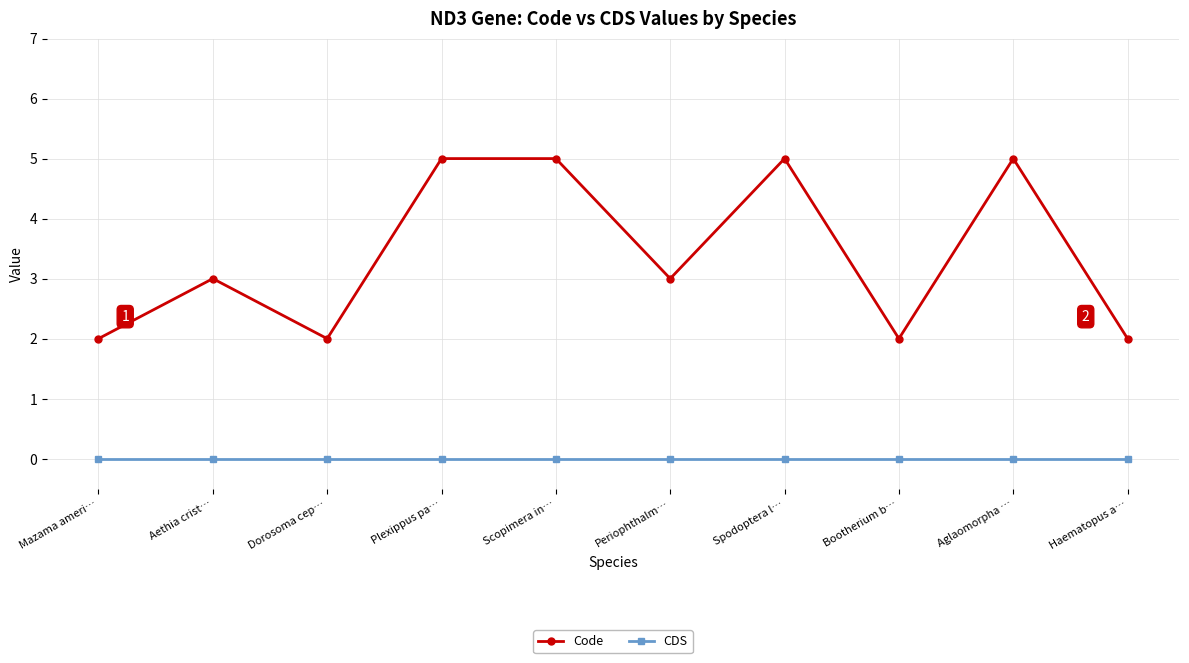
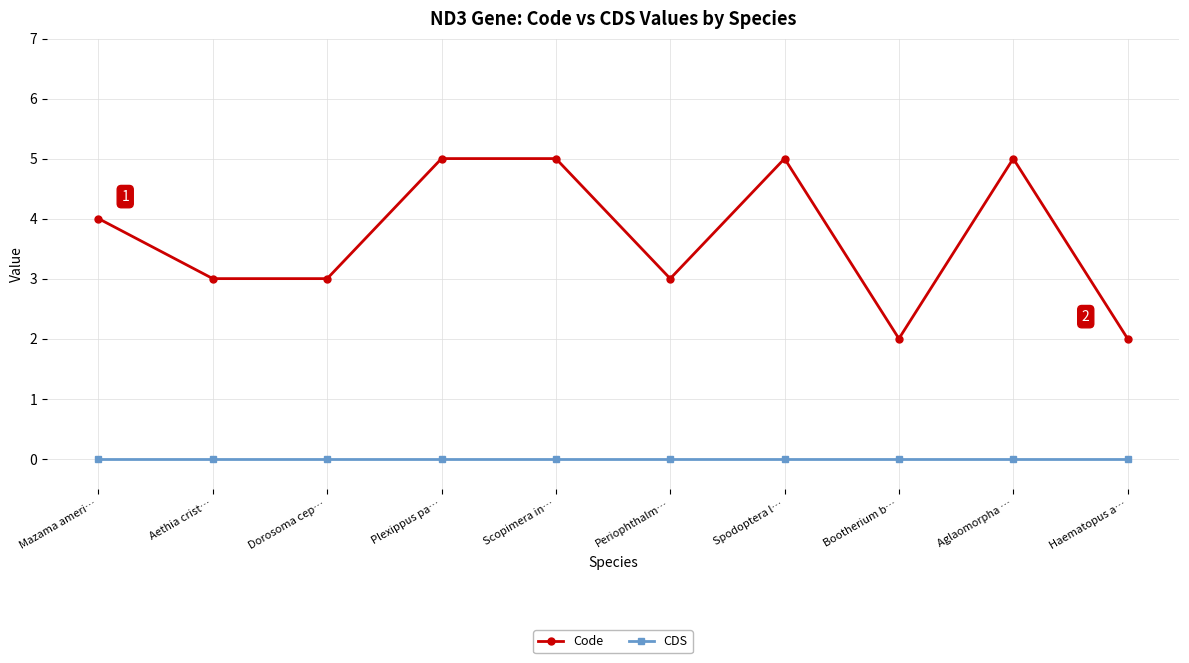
  {
    "Code": {
-     "Mazama ameri…": 2,
+     "Mazama ameri…": 4,
      "Aethia crist…": 3,
-     "Dorosoma cep…": 2,
+     "Dorosoma cep…": 3,
      "Plexippus pa…": 5,
      "Scopimera in…": 5,
      "Periophthalm…": 3,
      "Spodoptera l…": 5,
      "Bootherium b…": 2,
      "Aglaomorpha …": 5,
      "Haematopus a…": 2
    },
    "CDS": {
      "Mazama ameri…": 0,
      "Aethia crist…": 0,
      "Dorosoma cep…": 0,
      "Plexippus pa…": 0,
      "Scopimera in…": 0,
      "Periophthalm…": 0,
      "Spodoptera l…": 0,
      "Bootherium b…": 0,
      "Aglaomorpha …": 0,
      "Haematopus a…": 0
    }
  }
